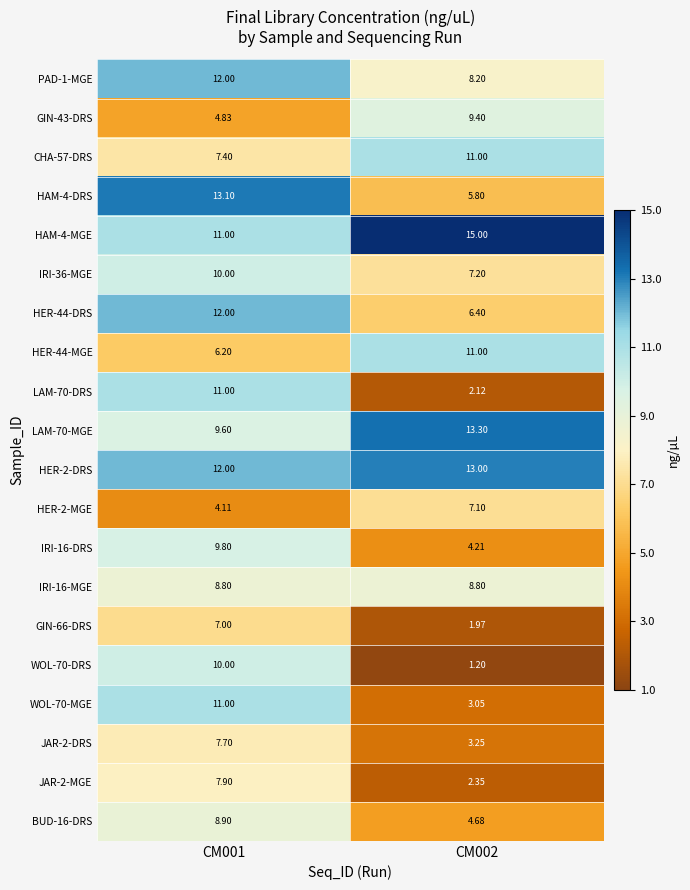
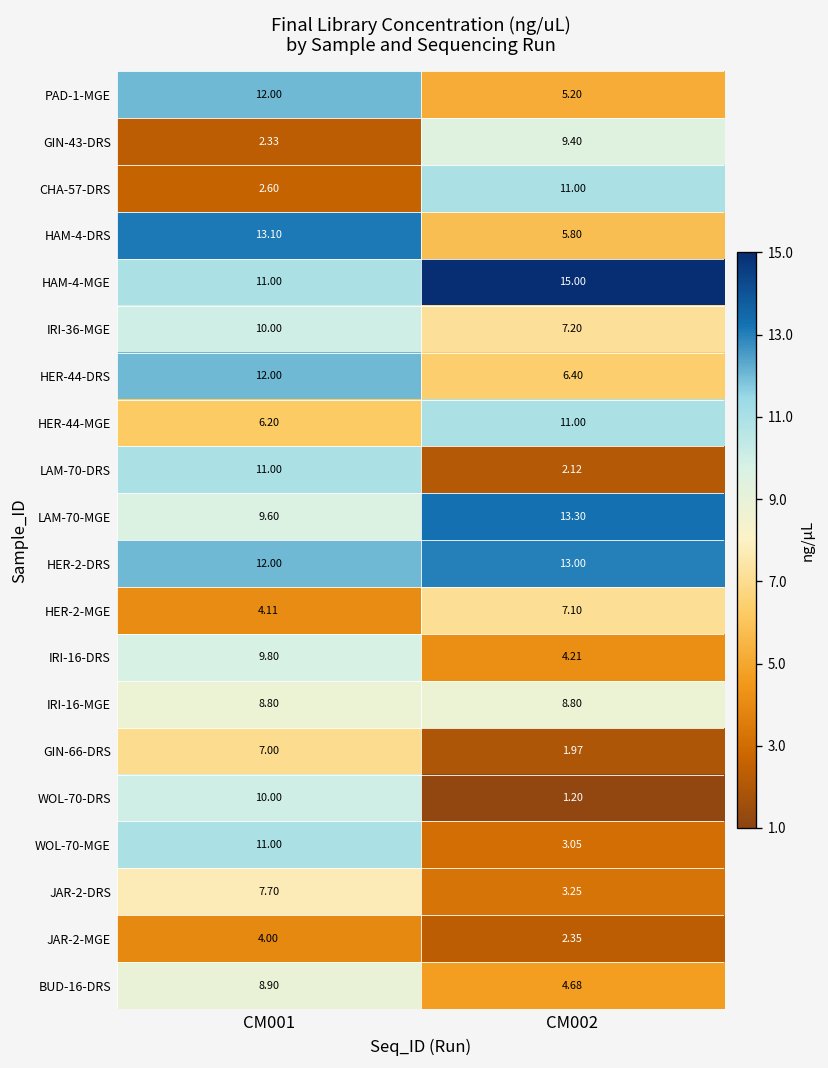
  {
    "PAD-1-MGE": {
      "CM001": 12.00,
-     "CM002": 8.20
+     "CM002": 5.20
    },
    "GIN-43-DRS": {
-     "CM001": 4.83,
+     "CM001": 2.33,
      "CM002": 9.40
    },
    "CHA-57-DRS": {
-     "CM001": 7.40,
+     "CM001": 2.60,
      "CM002": 11.00
    },
    "HAM-4-DRS": {
      "CM001": 13.10,
      "CM002": 5.80
    },
    "HAM-4-MGE": {
      "CM001": 11.00,
      "CM002": 15.00
    },
    "IRI-36-MGE": {
      "CM001": 10.00,
      "CM002": 7.20
    },
    "HER-44-DRS": {
      "CM001": 12.00,
      "CM002": 6.40
    },
    "HER-44-MGE": {
      "CM001": 6.20,
      "CM002": 11.00
    },
    "LAM-70-DRS": {
      "CM001": 11.00,
      "CM002": 2.12
    },
    "LAM-70-MGE": {
      "CM001": 9.60,
      "CM002": 13.30
    },
    "HER-2-DRS": {
      "CM001": 12.00,
      "CM002": 13.00
    },
    "HER-2-MGE": {
      "CM001": 4.11,
      "CM002": 7.10
    },
    "IRI-16-DRS": {
      "CM001": 9.80,
      "CM002": 4.21
    },
    "IRI-16-MGE": {
      "CM001": 8.80,
      "CM002": 8.80
    },
    "GIN-66-DRS": {
      "CM001": 7.00,
      "CM002": 1.97
    },
    "WOL-70-DRS": {
      "CM001": 10.00,
      "CM002": 1.20
    },
    "WOL-70-MGE": {
      "CM001": 11.00,
      "CM002": 3.05
    },
    "JAR-2-DRS": {
      "CM001": 7.70,
      "CM002": 3.25
    },
    "JAR-2-MGE": {
-     "CM001": 7.90,
+     "CM001": 4.00,
      "CM002": 2.35
    },
    "BUD-16-DRS": {
      "CM001": 8.90,
      "CM002": 4.68
    }
  }
